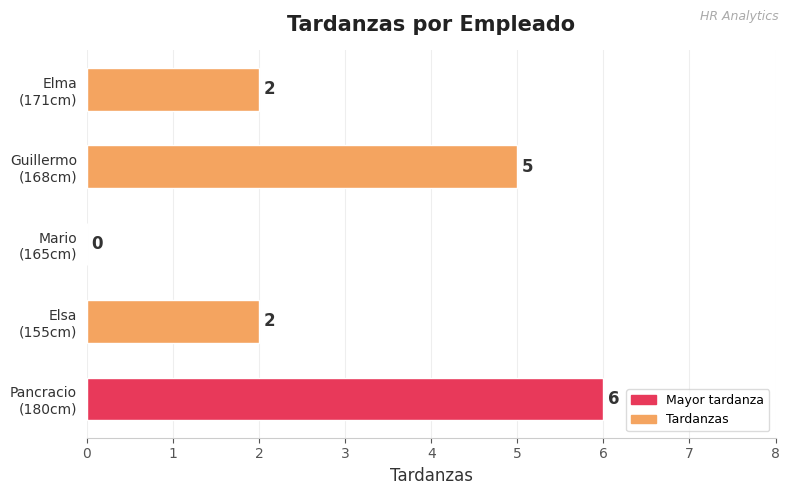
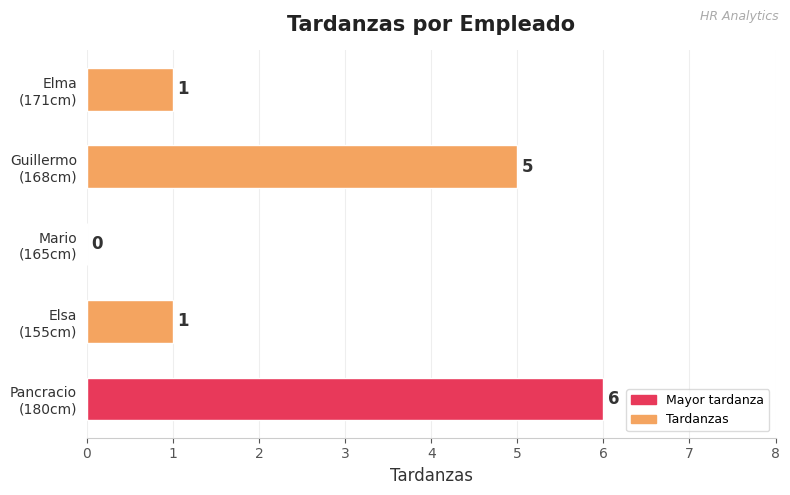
  {
-   "Elma (171cm)": 2,
+   "Elma (171cm)": 1,
    "Guillermo (168cm)": 5,
    "Mario (165cm)": 0,
-   "Elsa (155cm)": 2,
+   "Elsa (155cm)": 1,
    "Pancracio (180cm)": 6
  }
